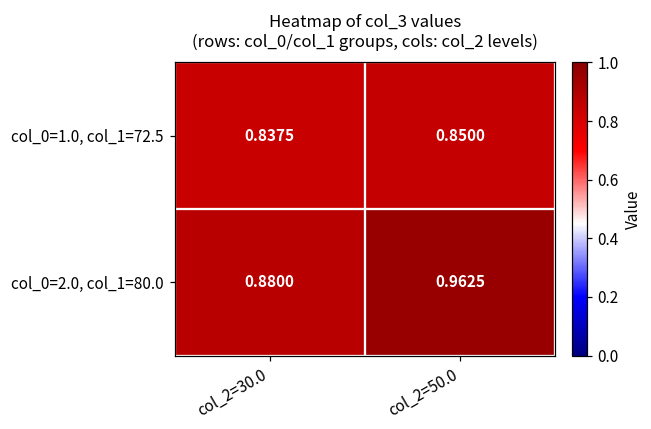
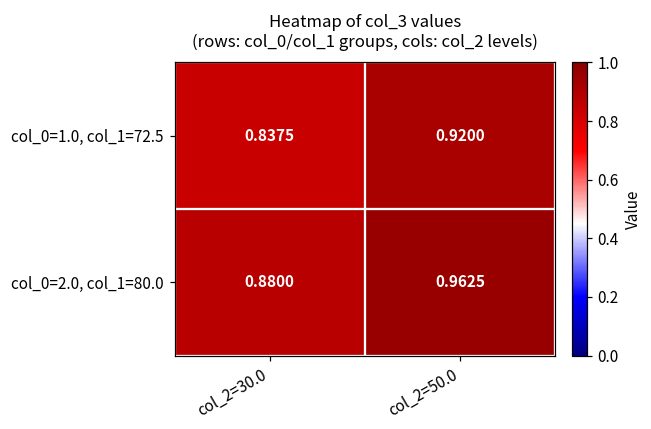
  {
    "col_0=1.0, col_1=72.5": {
      "col_2=30.0": 0.8375,
-     "col_2=50.0": 0.8500
+     "col_2=50.0": 0.9200
    },
    "col_0=2.0, col_1=80.0": {
      "col_2=30.0": 0.8800,
      "col_2=50.0": 0.9625
    }
  }
